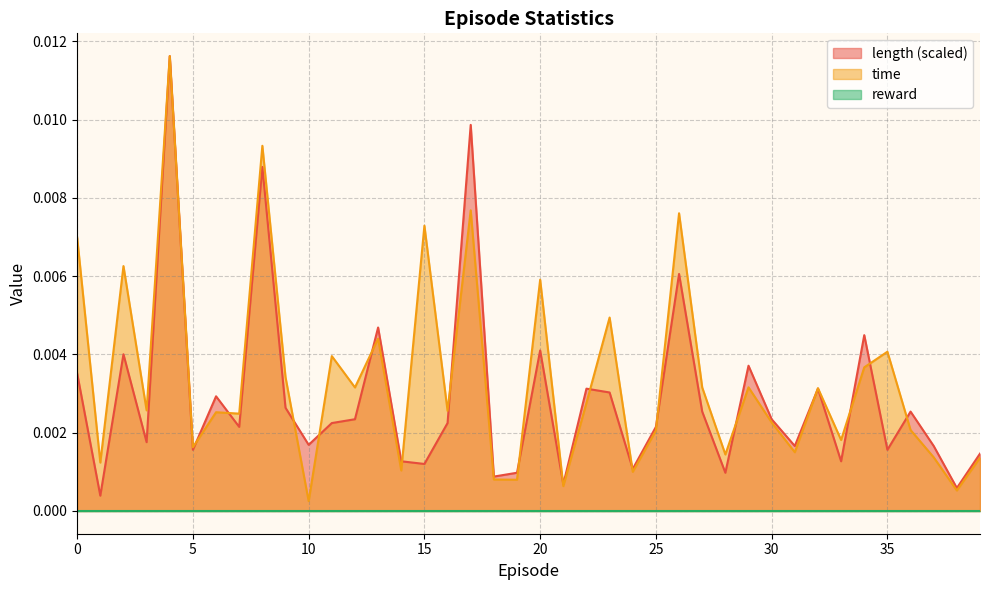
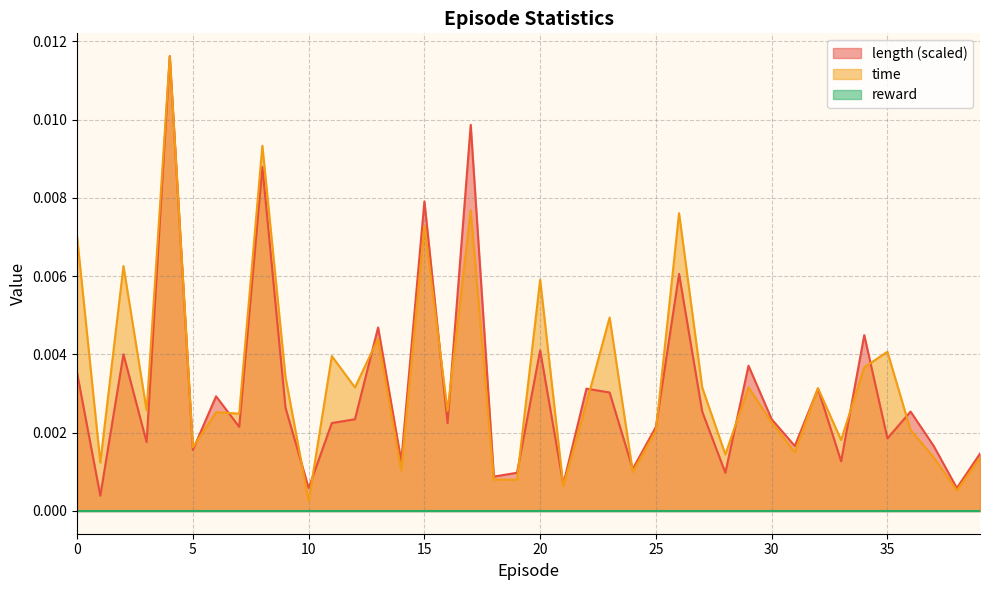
  {
    "length (scaled)": {
      "0": 0.0035,
-     "10": 0.0017,
-     "15": 0.0012,
+     "10": 0.0006,
+     "15": 0.0079,
      "20": 0.0041,
      "25": 0.0021,
      "30": 0.0023,
-     "35": 0.0016
+     "35": 0.0019
    },
    "time": {
      "0": 0.0070,
      "10": 0.0003,
      "15": 0.0073,
      "20": 0.0059,
      "25": 0.0021,
      "30": 0.0023,
      "35": 0.0041
    },
    "reward": {
      "0": 0.0000,
      "5": 0.0000,
      "10": 0.0000,
      "15": 0.0000,
      "20": 0.0000,
      "25": 0.0000,
      "30": 0.0000,
      "35": 0.0000
    }
  }
